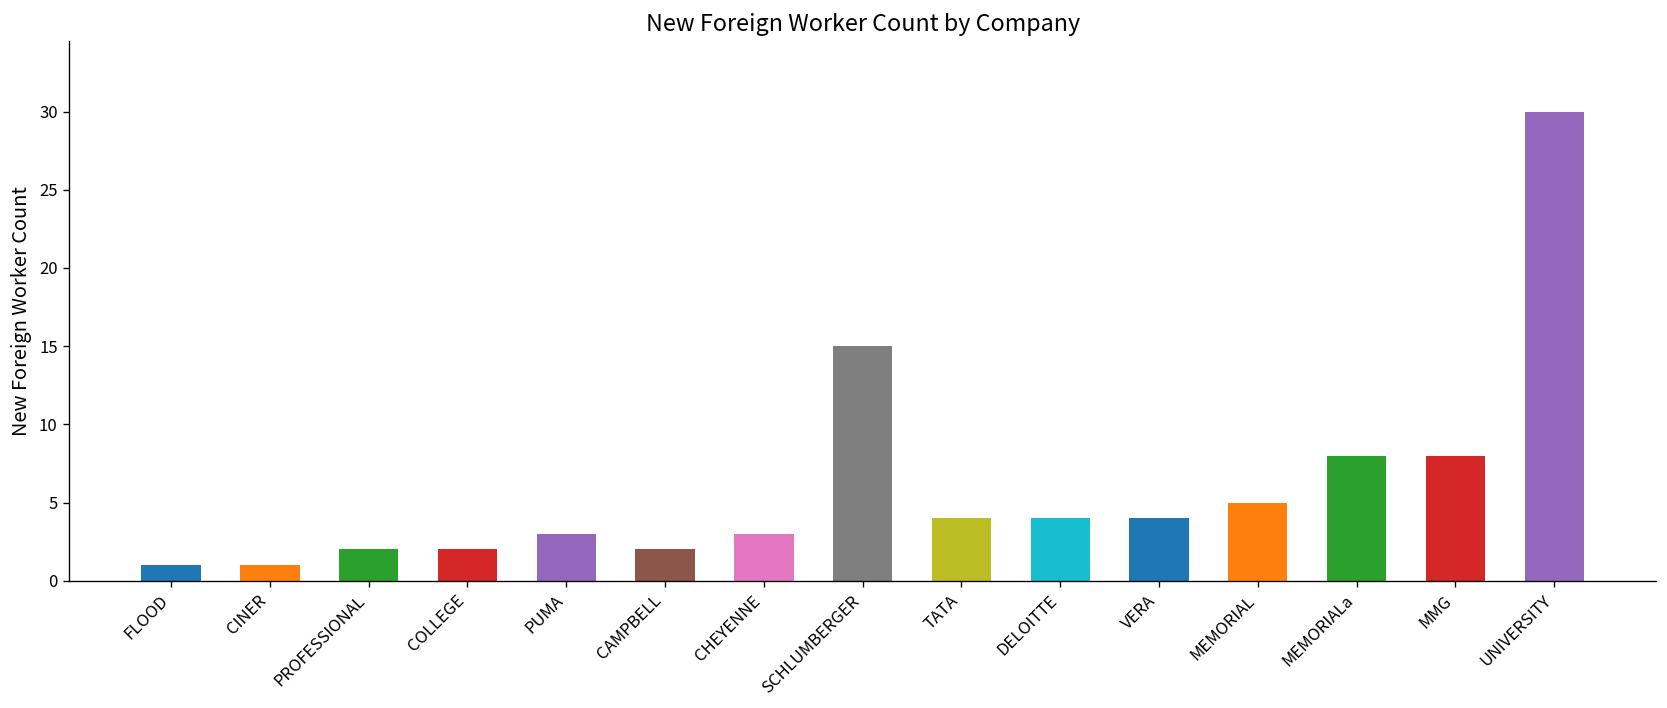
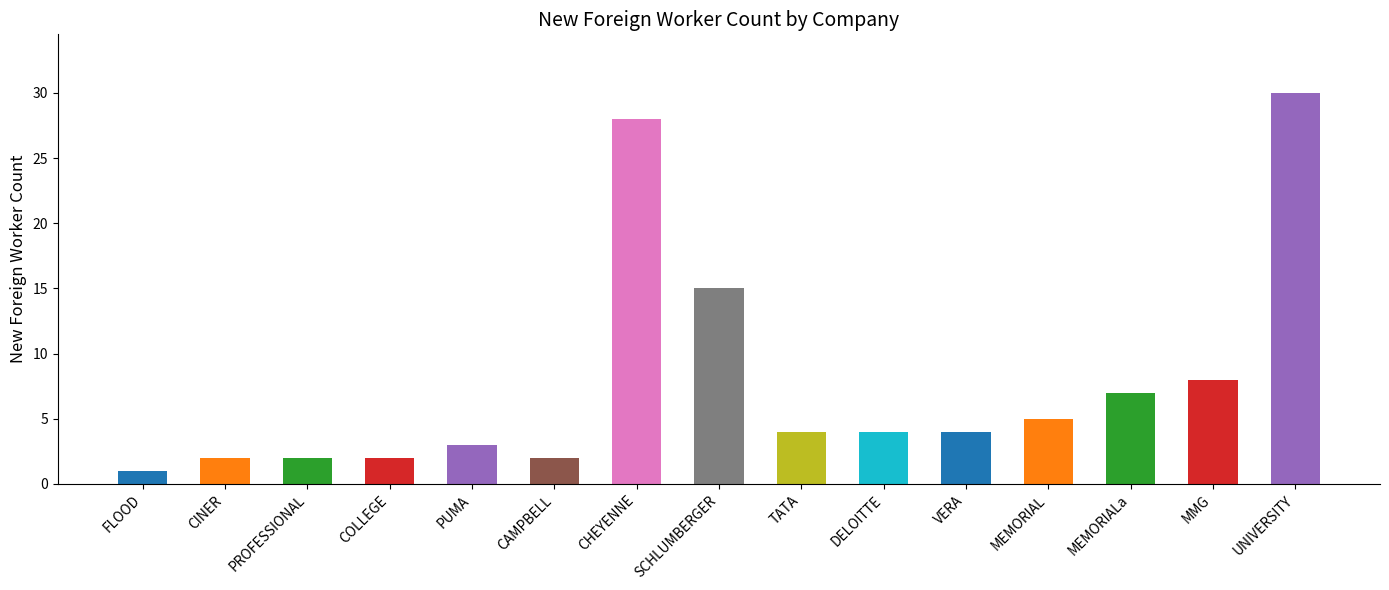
  {
    "FLOOD": 1,
-   "CINER": 1,
+   "CINER": 2,
    "PROFESSIONAL": 2,
    "COLLEGE": 2,
    "PUMA": 3,
    "CAMPBELL": 2,
-   "CHEYENNE": 3,
+   "CHEYENNE": 28,
    "SCHLUMBERGER": 15,
    "TATA": 4,
    "DELOITTE": 4,
    "VERA": 4,
    "MEMORIAL": 5,
-   "MEMORIALa": 8,
+   "MEMORIALa": 7,
    "MMG": 8,
    "UNIVERSITY": 30
  }
